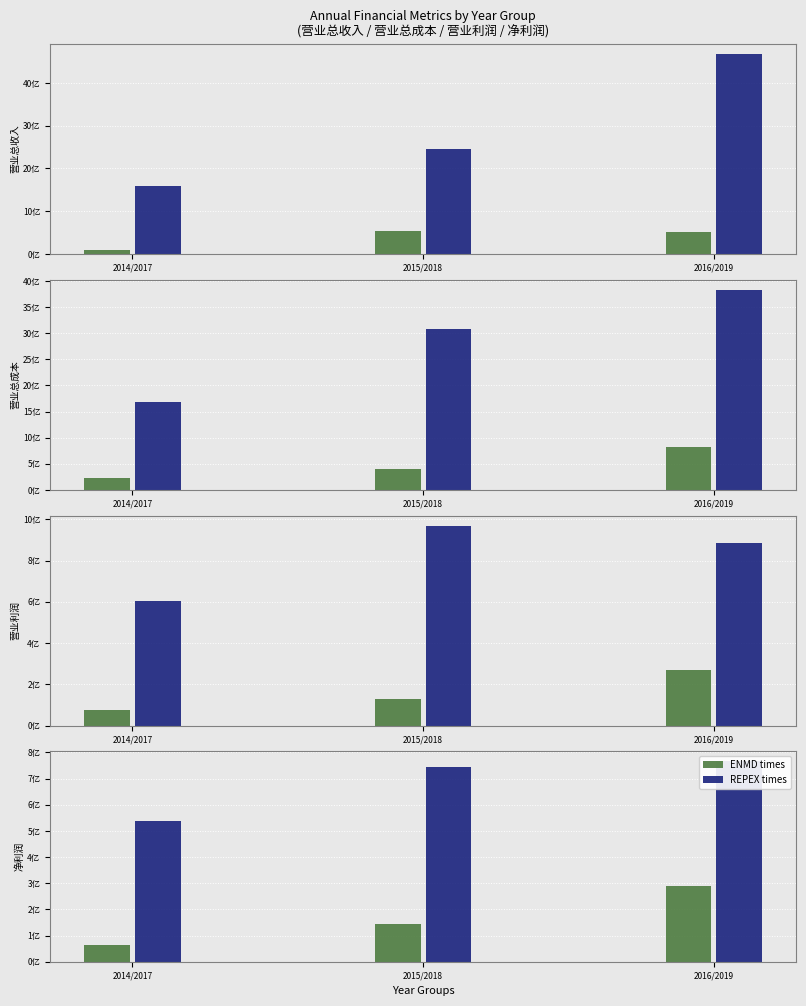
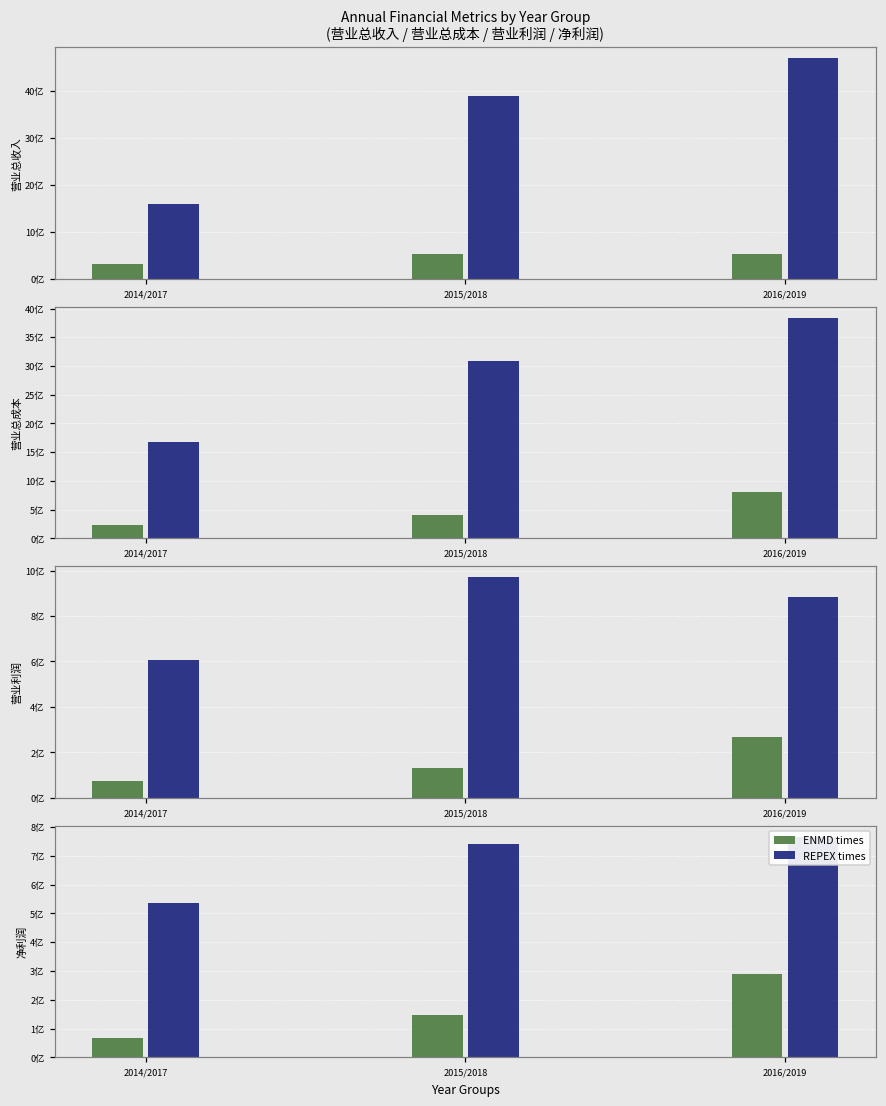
  {
    "Annual Financial Metrics by Year Group (营业总收入 / 营业总成本 / 营业利润 / 净利润)": {
      "ENMD times": {
-       "2014/2017": "1亿",
+       "2014/2017": "3亿",
        "2015/2018": "5亿",
        "2016/2019": "5亿"
      },
      "REPEX times": {
        "2014/2017": "16亿",
-       "2015/2018": "25亿",
+       "2015/2018": "39亿",
        "2016/2019": "47亿"
      }
    }
  }
